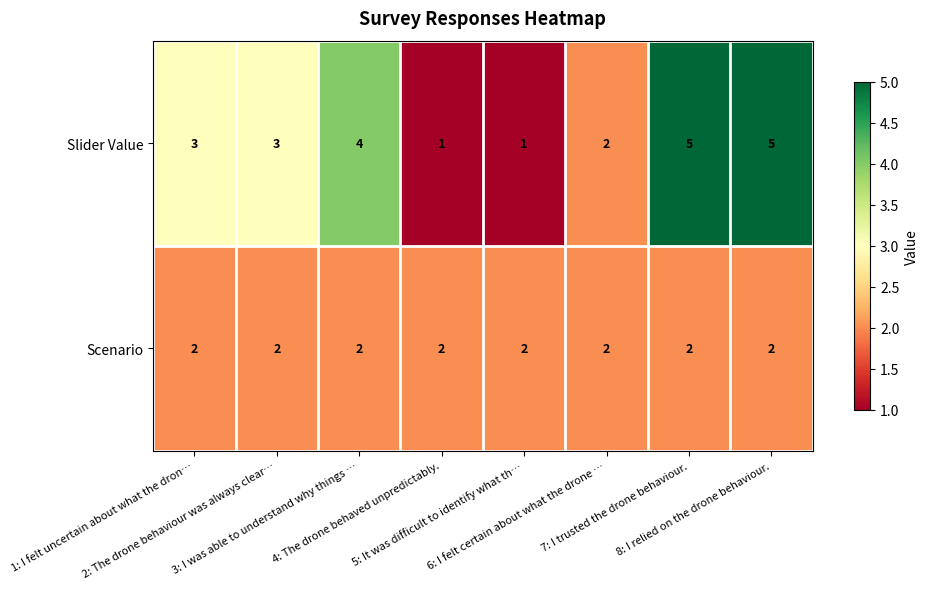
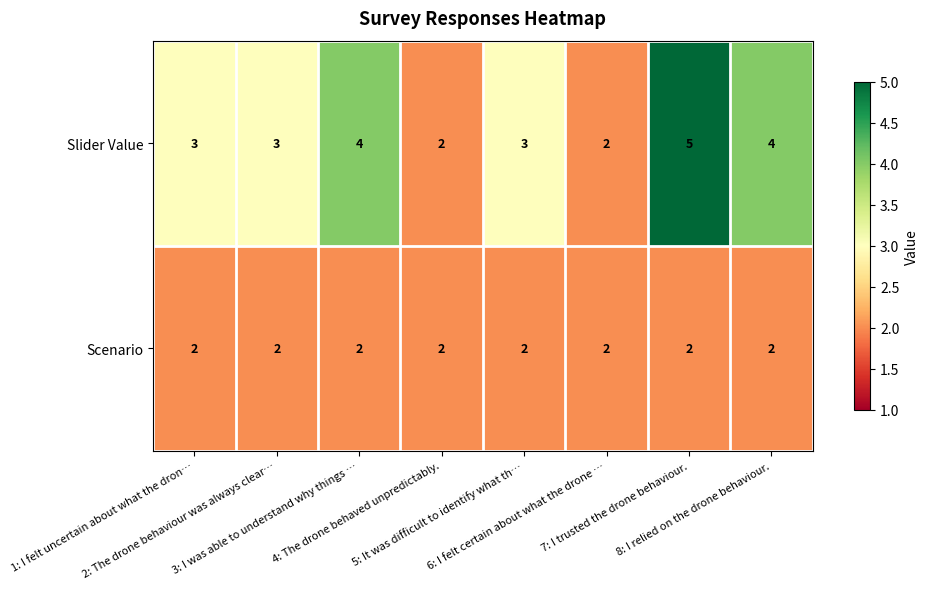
  {
    "Slider Value": {
      "1: I felt uncertain about what the dron…": 3,
      "2: The drone behaviour was always clear…": 3,
      "3: I was able to understand why things …": 4,
-     "4: The drone behaved unpredictably.": 1,
-     "5: It was difficult to identify what th…": 1,
+     "4: The drone behaved unpredictably.": 2,
+     "5: It was difficult to identify what th…": 3,
      "6: I felt certain about what the drone …": 2,
      "7: I trusted the drone behaviour.": 5,
-     "8: I relied on the drone behaviour.": 5
+     "8: I relied on the drone behaviour.": 4
    },
    "Scenario": {
      "1: I felt uncertain about what the dron…": 2,
      "2: The drone behaviour was always clear…": 2,
      "3: I was able to understand why things …": 2,
      "4: The drone behaved unpredictably.": 2,
      "5: It was difficult to identify what th…": 2,
      "6: I felt certain about what the drone …": 2,
      "7: I trusted the drone behaviour.": 2,
      "8: I relied on the drone behaviour.": 2
    }
  }
